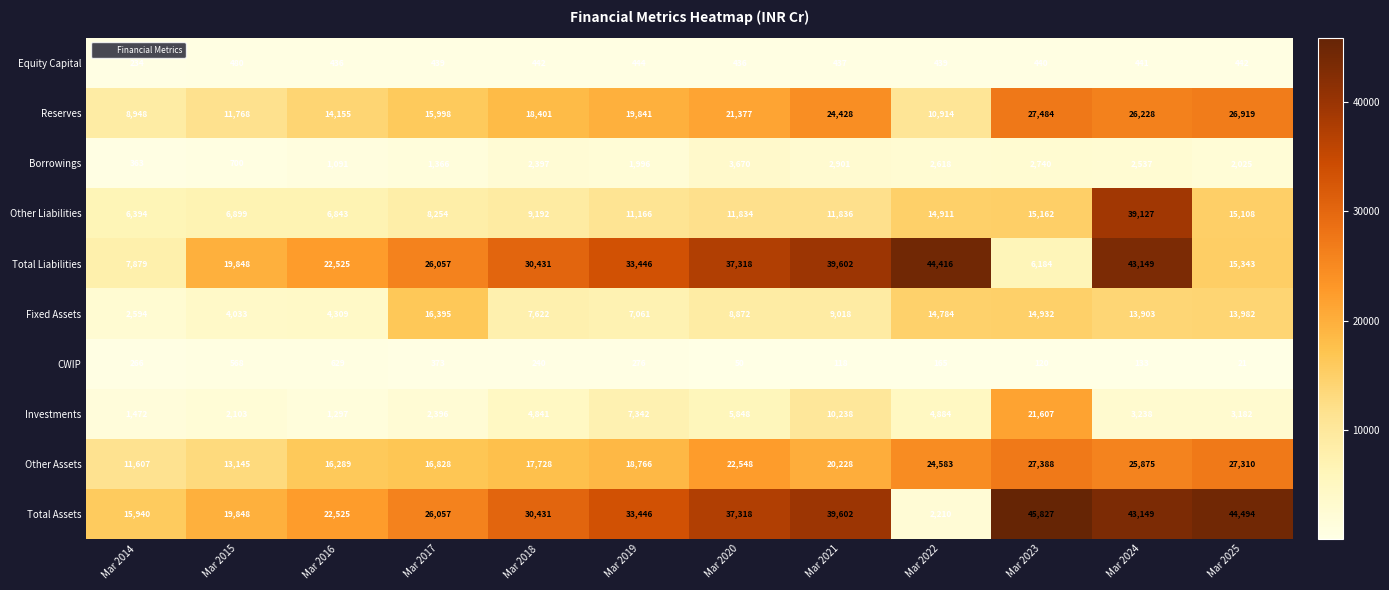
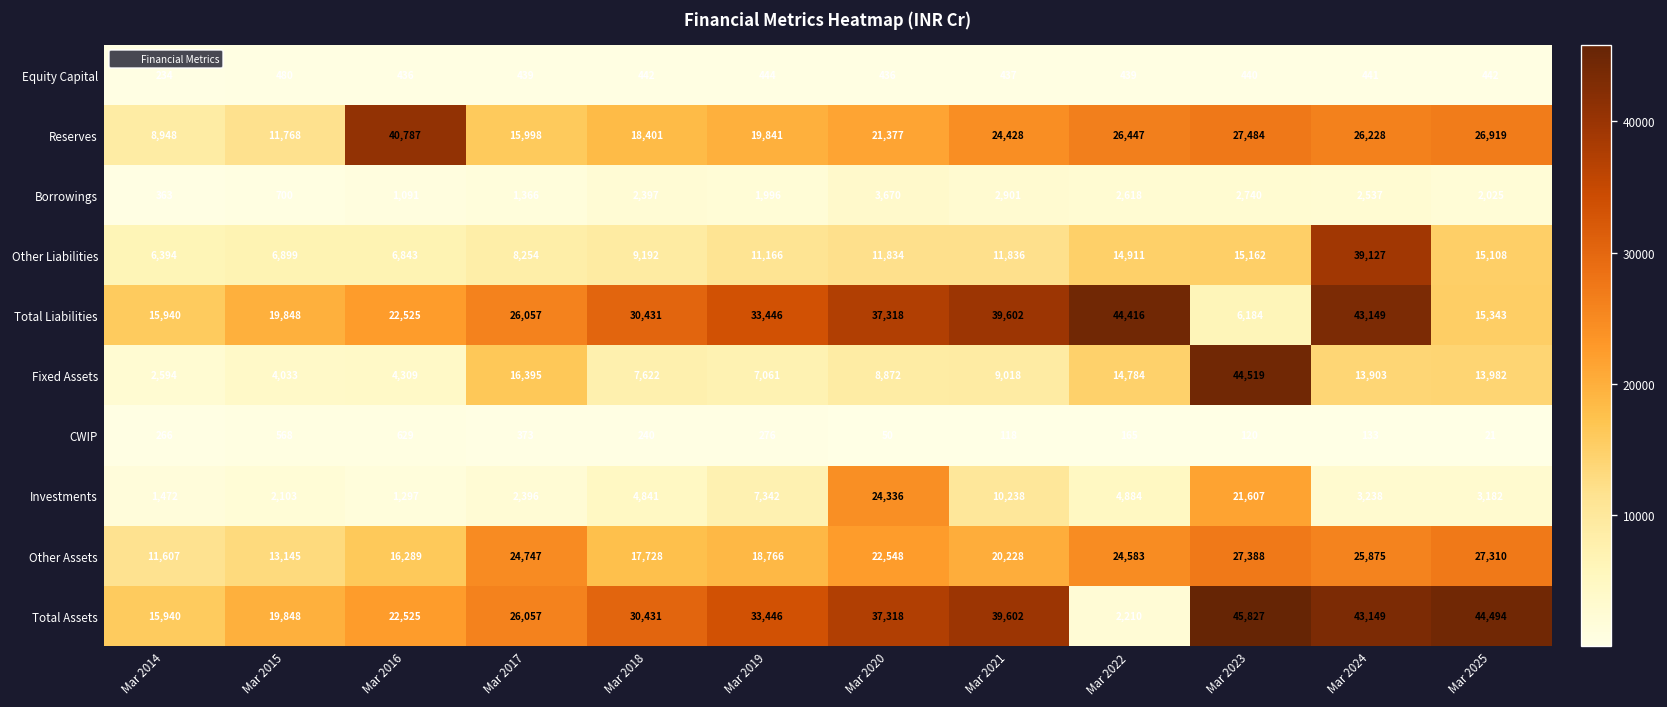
  {
    "Reserves": {
      "Mar 2014": "8,948",
      "Mar 2015": "11,768",
-     "Mar 2016": "14,155",
+     "Mar 2016": "40,787",
      "Mar 2017": "15,998",
      "Mar 2018": "18,401",
      "Mar 2019": "19,841",
      "Mar 2020": "21,377",
      "Mar 2021": "24,428",
-     "Mar 2022": "10,914",
+     "Mar 2022": "26,447",
      "Mar 2023": "27,484",
      "Mar 2024": "26,228",
      "Mar 2025": "26,919"
    },
    "Borrowings": {
      "Mar 2020": "3,670"
    },
    "Other Liabilities": {
      "Mar 2014": "6,394",
      "Mar 2015": "6,899",
      "Mar 2016": "6,843",
      "Mar 2017": "8,254",
      "Mar 2018": "9,192",
      "Mar 2019": "11,166",
      "Mar 2020": "11,834",
      "Mar 2021": "11,836",
      "Mar 2022": "14,911",
      "Mar 2023": "15,162",
      "Mar 2024": "39,127",
      "Mar 2025": "15,108"
    },
    "Total Liabilities": {
-     "Mar 2014": "7,879",
+     "Mar 2014": "15,940",
      "Mar 2015": "19,848",
      "Mar 2016": "22,525",
      "Mar 2017": "26,057",
      "Mar 2018": "30,431",
      "Mar 2019": "33,446",
      "Mar 2020": "37,318",
      "Mar 2021": "39,602",
      "Mar 2022": "44,416",
      "Mar 2023": "6,184",
      "Mar 2024": "43,149",
      "Mar 2025": "15,343"
    },
    "Fixed Assets": {
      "Mar 2015": "4,033",
      "Mar 2016": "4,309",
      "Mar 2017": "16,395",
      "Mar 2018": "7,622",
      "Mar 2019": "7,061",
      "Mar 2020": "8,872",
      "Mar 2021": "9,018",
      "Mar 2022": "14,784",
-     "Mar 2023": "14,932",
+     "Mar 2023": "44,519",
      "Mar 2024": "13,903",
      "Mar 2025": "13,982"
    },
    "Investments": {
      "Mar 2018": "4,841",
      "Mar 2019": "7,342",
-     "Mar 2020": "5,848",
+     "Mar 2020": "24,336",
      "Mar 2021": "10,238",
      "Mar 2022": "4,884",
      "Mar 2023": "21,607",
      "Mar 2024": "3,238",
      "Mar 2025": "3,182"
    },
    "Other Assets": {
      "Mar 2014": "11,607",
      "Mar 2015": "13,145",
      "Mar 2016": "16,289",
-     "Mar 2017": "16,828",
+     "Mar 2017": "24,747",
      "Mar 2018": "17,728",
      "Mar 2019": "18,766",
      "Mar 2020": "22,548",
      "Mar 2021": "20,228",
      "Mar 2022": "24,583",
      "Mar 2023": "27,388",
      "Mar 2024": "25,875",
      "Mar 2025": "27,310"
    },
    "Total Assets": {
      "Mar 2014": "15,940",
      "Mar 2015": "19,848",
      "Mar 2016": "22,525",
      "Mar 2017": "26,057",
      "Mar 2018": "30,431",
      "Mar 2019": "33,446",
      "Mar 2020": "37,318",
      "Mar 2021": "39,602",
      "Mar 2023": "45,827",
      "Mar 2024": "43,149",
      "Mar 2025": "44,494"
    }
  }
